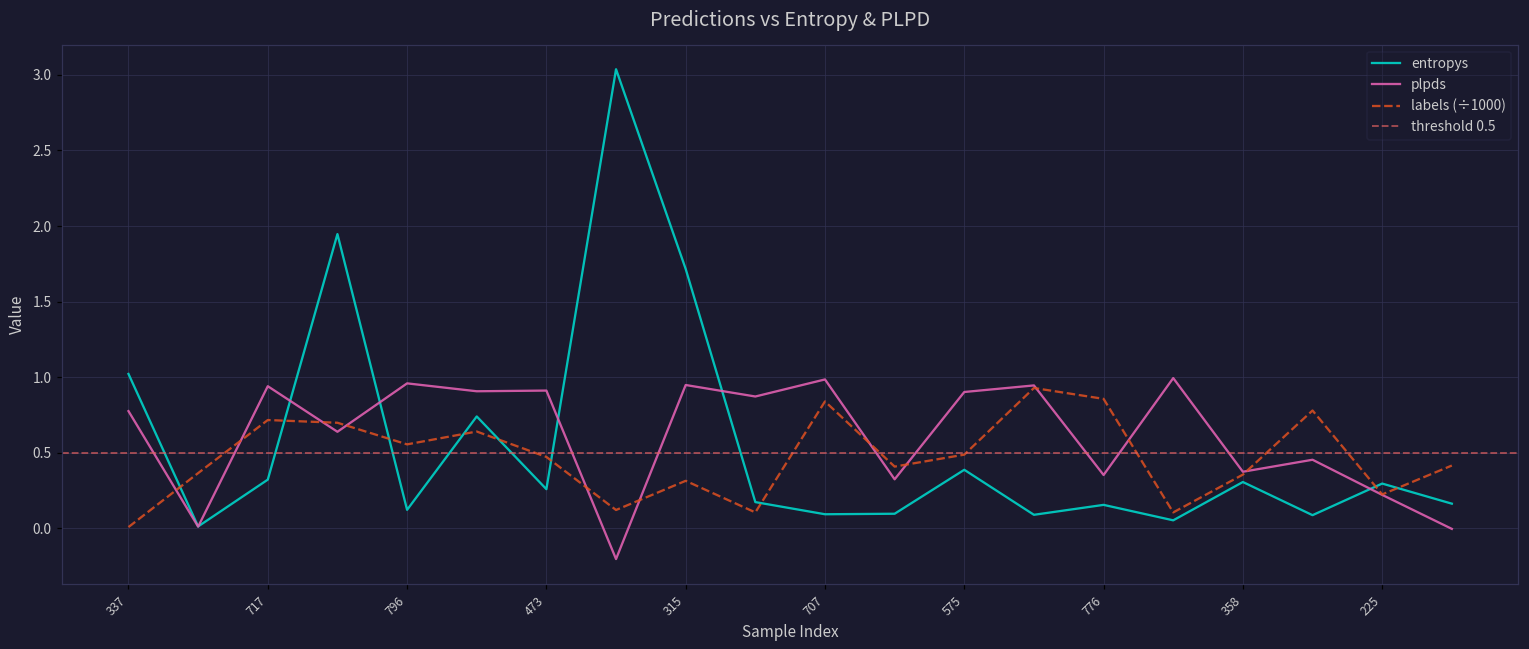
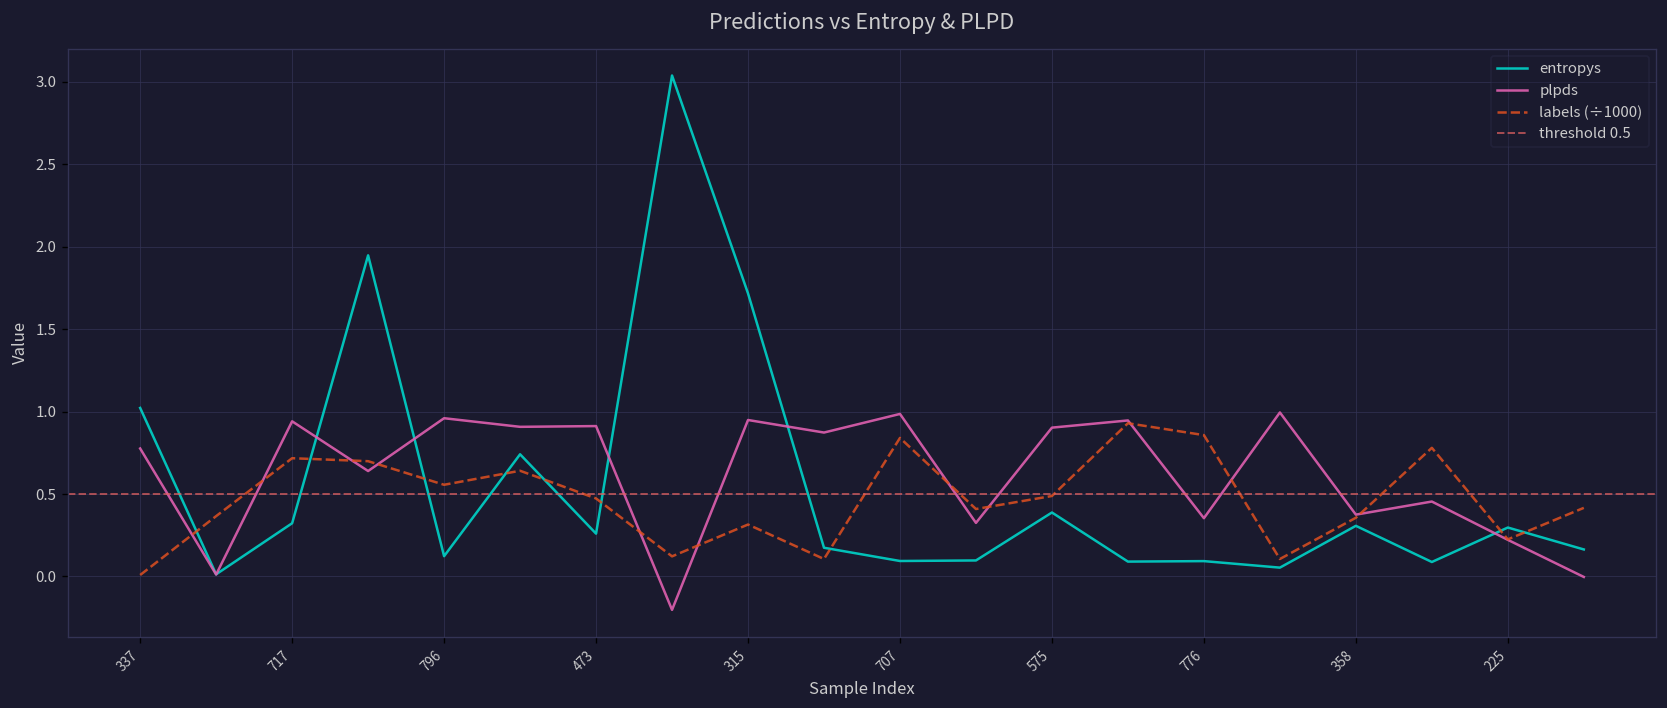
  {
    "entropys": {
      "337": 1.02,
      "717": 0.32,
      "796": 0.12,
      "473": 0.26,
      "315": 1.72,
      "707": 0.09,
      "575": 0.39,
-     "776": 0.16,
+     "776": 0.09,
      "358": 0.31,
      "225": 0.30
    },
    "plpds": {
      "337": 0.78,
      "717": 0.94,
      "796": 0.96,
      "473": 0.91,
      "315": 0.95,
      "707": 0.99,
      "575": 0.90,
      "776": 0.35,
      "358": 0.37
    },
    "labels (÷1000)": {
      "337": 0.01,
      "717": 0.72,
      "796": 0.56,
      "473": 0.47,
      "315": 0.32,
      "707": 0.84,
      "575": 0.49,
      "776": 0.86,
      "358": 0.36
    }
  }
